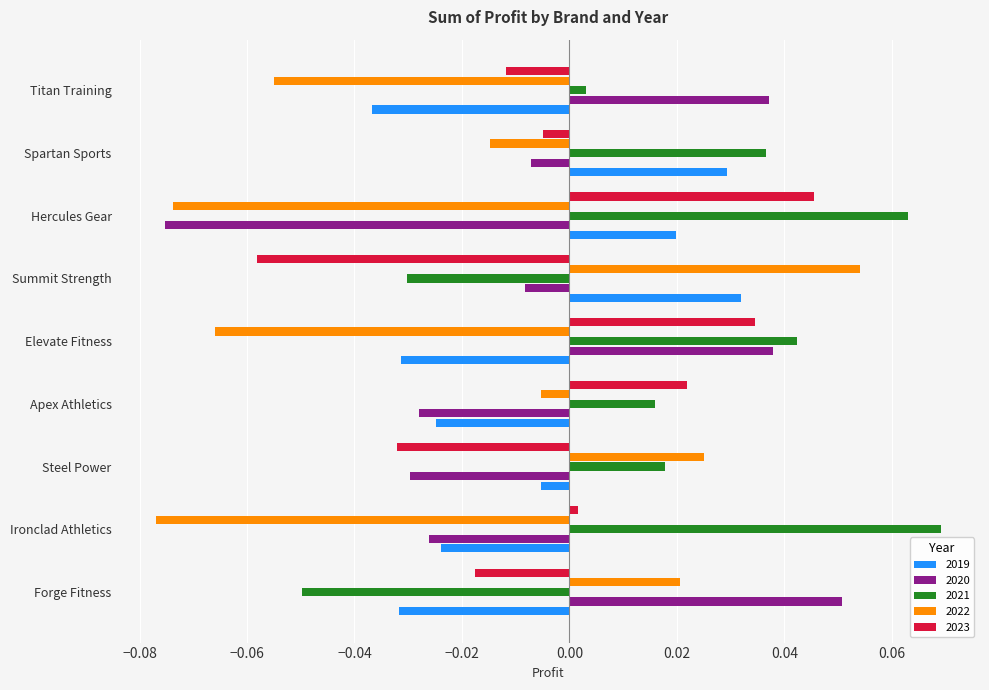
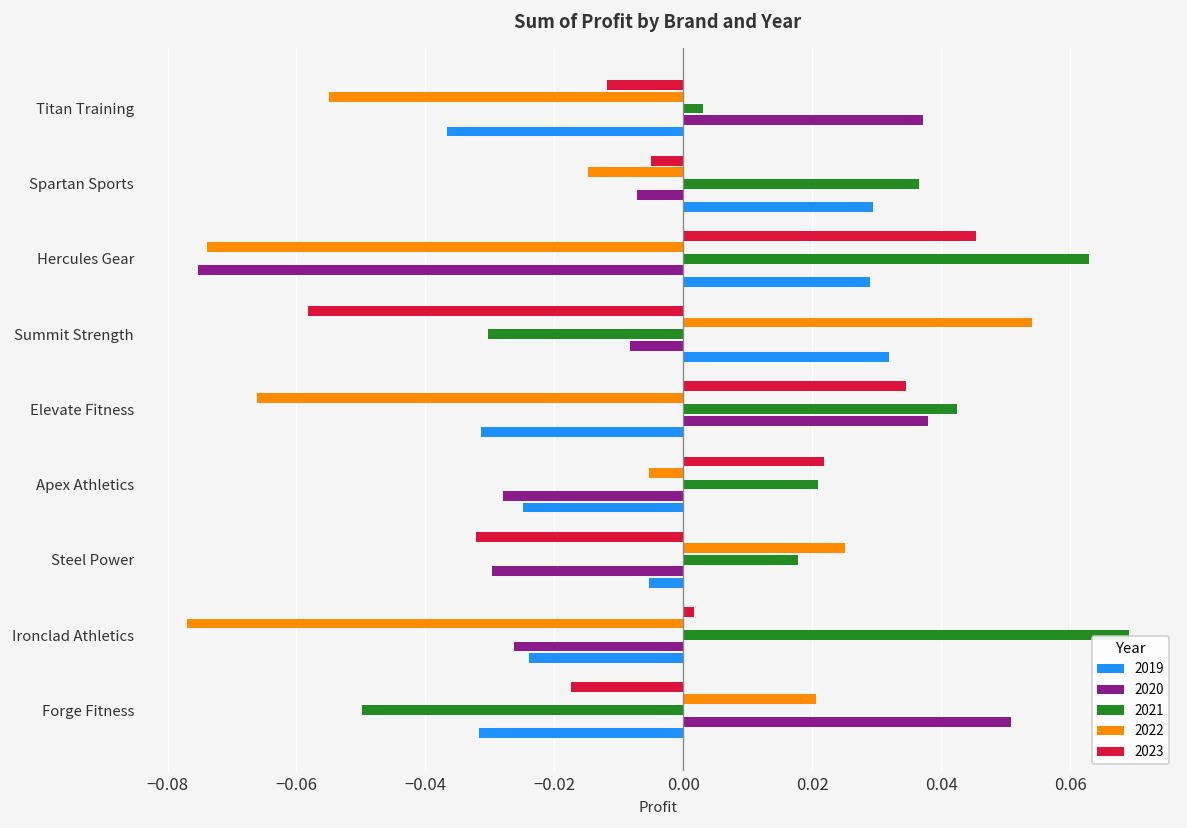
  {
    "2019": {
      "Titan Training": -0.037,
      "Spartan Sports": 0.029,
-     "Hercules Gear": 0.020,
+     "Hercules Gear": 0.029,
      "Summit Strength": 0.032,
      "Elevate Fitness": -0.031,
      "Apex Athletics": -0.025,
      "Steel Power": -0.005,
      "Ironclad Athletics": -0.024,
      "Forge Fitness": -0.032
    },
    "2020": {
      "Titan Training": 0.037,
      "Spartan Sports": -0.007,
      "Hercules Gear": -0.075,
      "Summit Strength": -0.008,
      "Elevate Fitness": 0.038,
      "Apex Athletics": -0.028,
      "Steel Power": -0.030,
      "Ironclad Athletics": -0.026,
      "Forge Fitness": 0.051
    },
    "2021": {
      "Titan Training": 0.003,
      "Spartan Sports": 0.037,
      "Hercules Gear": 0.063,
      "Summit Strength": -0.030,
      "Elevate Fitness": 0.042,
-     "Apex Athletics": 0.016,
+     "Apex Athletics": 0.021,
      "Steel Power": 0.018,
      "Ironclad Athletics": 0.069,
      "Forge Fitness": -0.050
    },
    "2022": {
      "Titan Training": -0.055,
      "Spartan Sports": -0.015,
      "Hercules Gear": -0.074,
      "Summit Strength": 0.054,
      "Elevate Fitness": -0.066,
      "Apex Athletics": -0.005,
      "Steel Power": 0.025,
      "Ironclad Athletics": -0.077,
      "Forge Fitness": 0.021
    },
    "2023": {
      "Titan Training": -0.012,
      "Spartan Sports": -0.005,
      "Hercules Gear": 0.045,
      "Summit Strength": -0.058,
      "Elevate Fitness": 0.035,
      "Apex Athletics": 0.022,
      "Steel Power": -0.032,
      "Ironclad Athletics": 0.002,
      "Forge Fitness": -0.017
    }
  }
